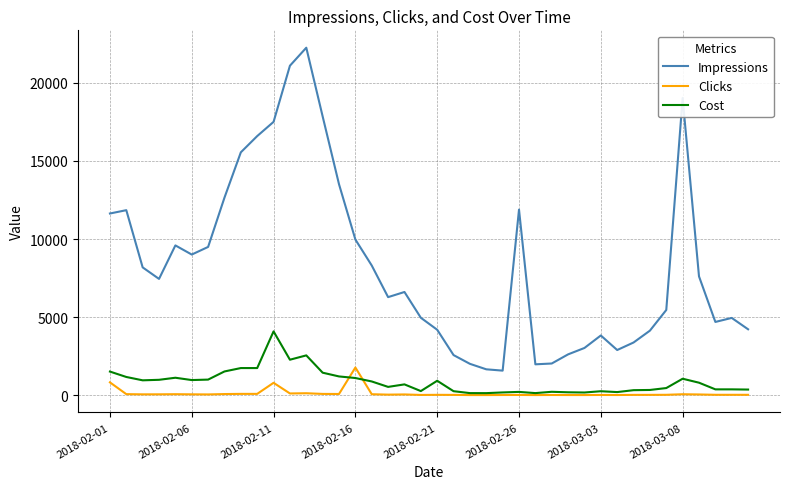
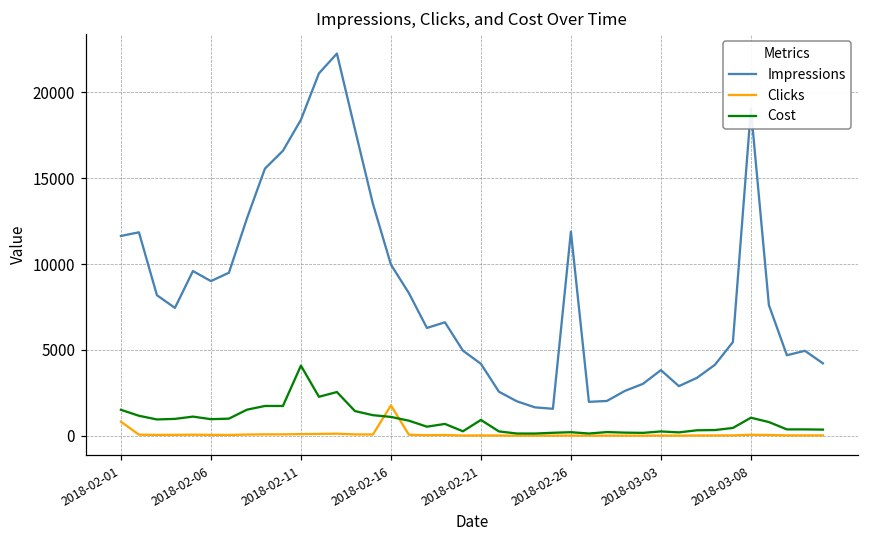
  {
    "Impressions": {
      "2018-02-01": 11600,
      "2018-02-06": 9000,
-     "2018-02-11": 17500,
+     "2018-02-11": 18400,
      "2018-02-16": 10000,
      "2018-02-21": 4200,
      "2018-02-26": 11900,
      "2018-03-03": 3800
    },
    "Clicks": {
      "2018-02-01": 800,
      "2018-02-06": 100,
-     "2018-02-11": 800,
+     "2018-02-11": 100,
      "2018-02-16": 1800,
      "2018-02-21": 0,
      "2018-02-26": 0,
      "2018-03-03": 0,
      "2018-03-08": 100
    },
    "Cost": {
      "2018-02-01": 1500,
      "2018-02-06": 1000,
      "2018-02-11": 4100,
      "2018-02-16": 1100,
      "2018-02-21": 900,
      "2018-02-26": 200,
      "2018-03-03": 300,
      "2018-03-08": 1100
    }
  }
